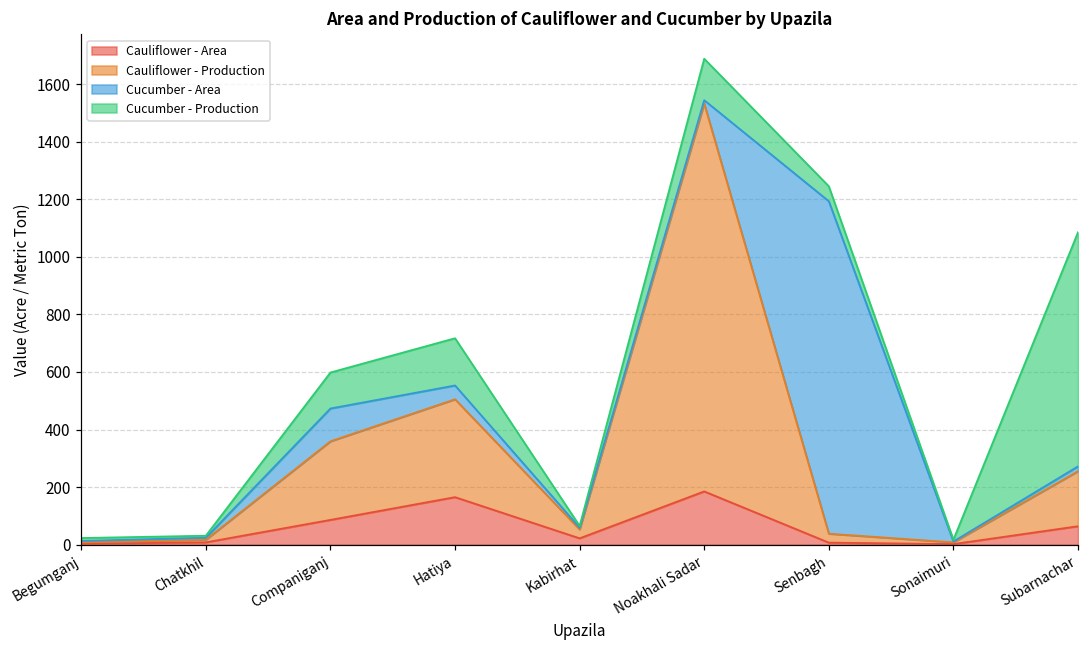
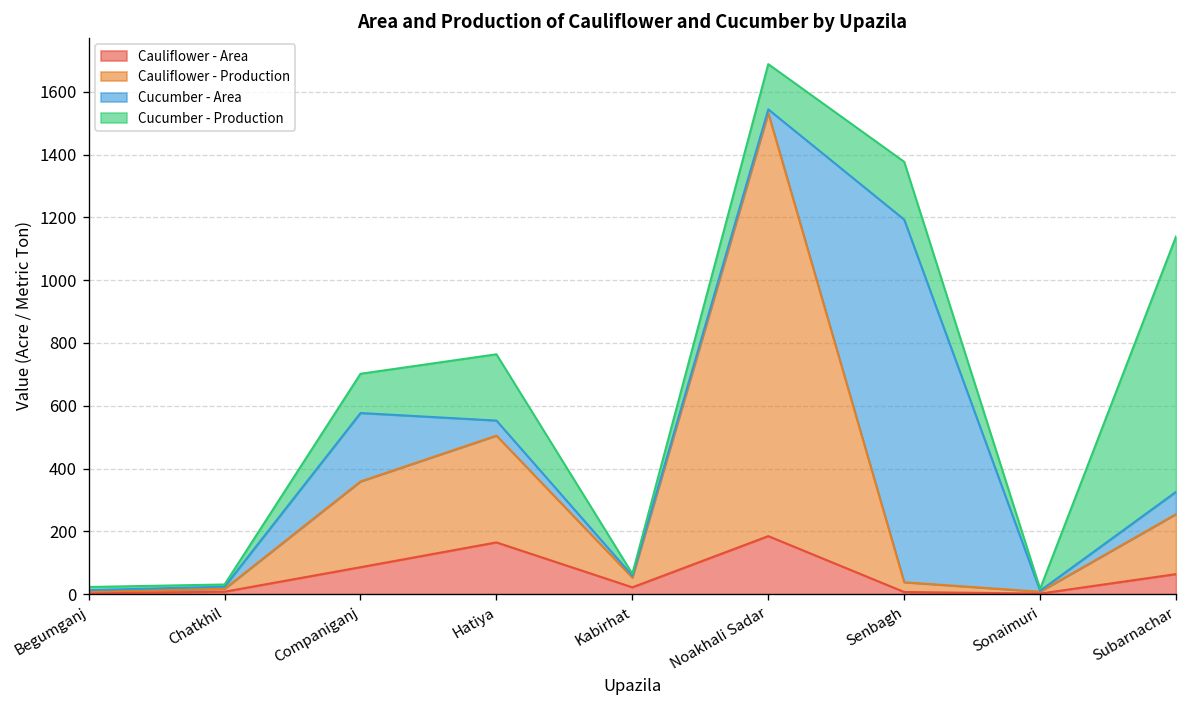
  {
    "Cucumber - Area": {
-     "Companiganj": 110,
+     "Companiganj": 220,
      "Hatiya": 50,
      "Noakhali Sadar": 10,
      "Senbagh": 1160,
-     "Subarnachar": 20
+     "Subarnachar": 70
    },
    "Cucumber - Production": {
      "Begumganj": 10,
      "Companiganj": 130,
-     "Hatiya": 160,
+     "Hatiya": 210,
      "Noakhali Sadar": 140,
-     "Senbagh": 50,
+     "Senbagh": 180,
      "Subarnachar": 810
    }
  }
